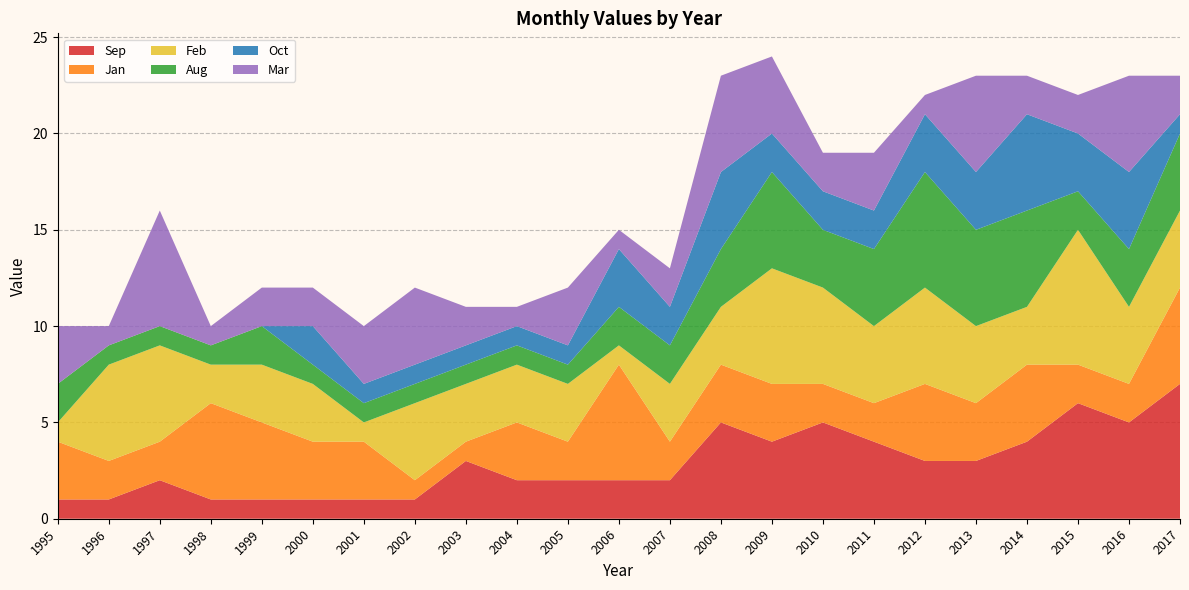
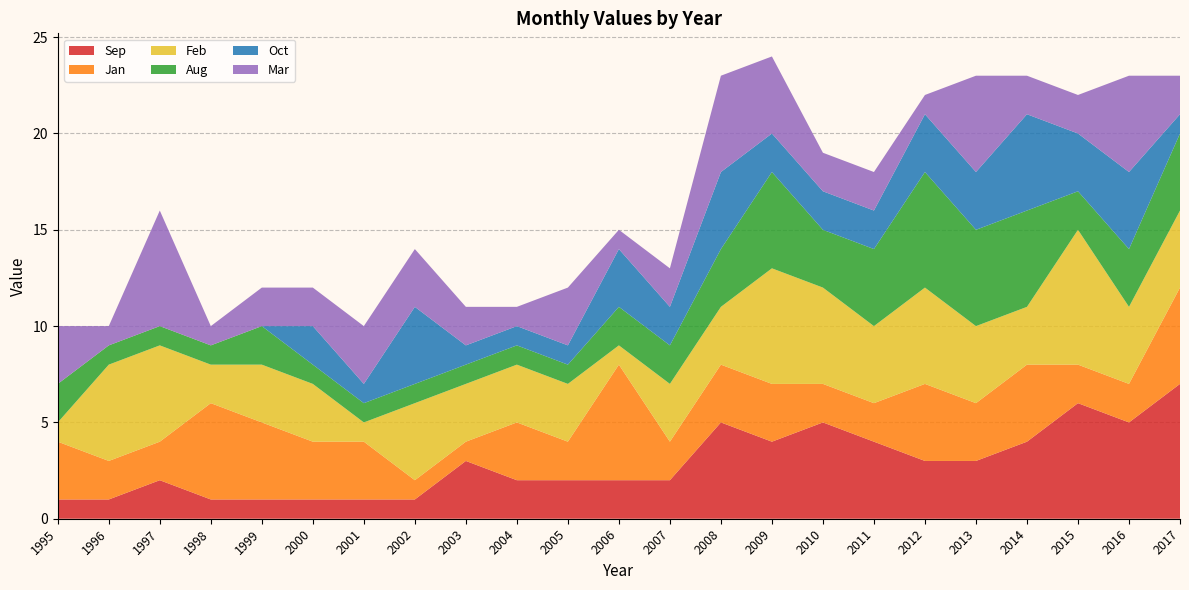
  {
    "Sep": {
      "1995": 1,
      "1996": 1,
      "1997": 2,
      "1998": 1,
      "1999": 1,
      "2000": 1,
      "2001": 1,
      "2002": 1,
      "2003": 3,
      "2004": 2,
      "2005": 2,
      "2006": 2,
      "2007": 2,
      "2008": 5,
      "2009": 4,
      "2010": 5,
      "2011": 4,
      "2012": 3,
      "2013": 3,
      "2014": 4,
      "2015": 6,
      "2016": 5,
      "2017": 7
    },
    "Jan": {
      "1995": 3,
      "1996": 2,
      "1997": 2,
      "1998": 5,
      "1999": 4,
      "2000": 3,
      "2001": 3,
      "2002": 1,
      "2003": 1,
      "2004": 3,
      "2005": 2,
      "2006": 6,
      "2007": 2,
      "2008": 3,
      "2009": 3,
      "2010": 2,
      "2011": 2,
      "2012": 4,
      "2013": 3,
      "2014": 4,
      "2015": 2,
      "2016": 2,
      "2017": 5
    },
    "Feb": {
      "1995": 1,
      "1996": 5,
      "1997": 5,
      "1998": 2,
      "1999": 3,
      "2000": 3,
      "2001": 1,
      "2002": 4,
      "2003": 3,
      "2004": 3,
      "2005": 3,
      "2006": 1,
      "2007": 3,
      "2008": 3,
      "2009": 6,
      "2010": 5,
      "2011": 4,
      "2012": 5,
      "2013": 4,
      "2014": 3,
      "2015": 7,
      "2016": 4,
      "2017": 4
    },
    "Aug": {
      "2000": 1,
      "2001": 1,
      "2002": 1,
      "2003": 1,
      "2004": 1,
      "2005": 1,
      "2006": 2,
      "2007": 2,
      "2008": 3,
      "2009": 5,
      "2010": 3,
      "2011": 4,
      "2012": 6,
      "2013": 5,
      "2014": 5,
      "2015": 2,
      "2016": 3,
      "2017": 4
    },
    "Oct": {
      "2000": 2,
      "2001": 1,
-     "2002": 1,
+     "2002": 4,
      "2003": 1,
      "2004": 1,
      "2005": 1,
      "2006": 3,
      "2007": 2,
      "2008": 4,
      "2009": 2,
      "2010": 2,
      "2011": 2,
      "2012": 3,
      "2013": 3,
      "2014": 5,
      "2015": 3,
      "2016": 4,
      "2017": 1
    },
    "Mar": {
      "1995": 3,
      "1996": 1,
      "1997": 6,
      "1998": 1,
      "1999": 2,
      "2000": 2,
      "2001": 3,
-     "2002": 4,
+     "2002": 3,
      "2003": 2,
      "2004": 1,
      "2005": 3,
      "2006": 1,
      "2007": 2,
      "2008": 5,
      "2009": 4,
      "2010": 2,
-     "2011": 3,
+     "2011": 2,
      "2012": 1,
      "2013": 5,
      "2014": 2,
      "2015": 2,
      "2016": 5,
      "2017": 2
    }
  }
